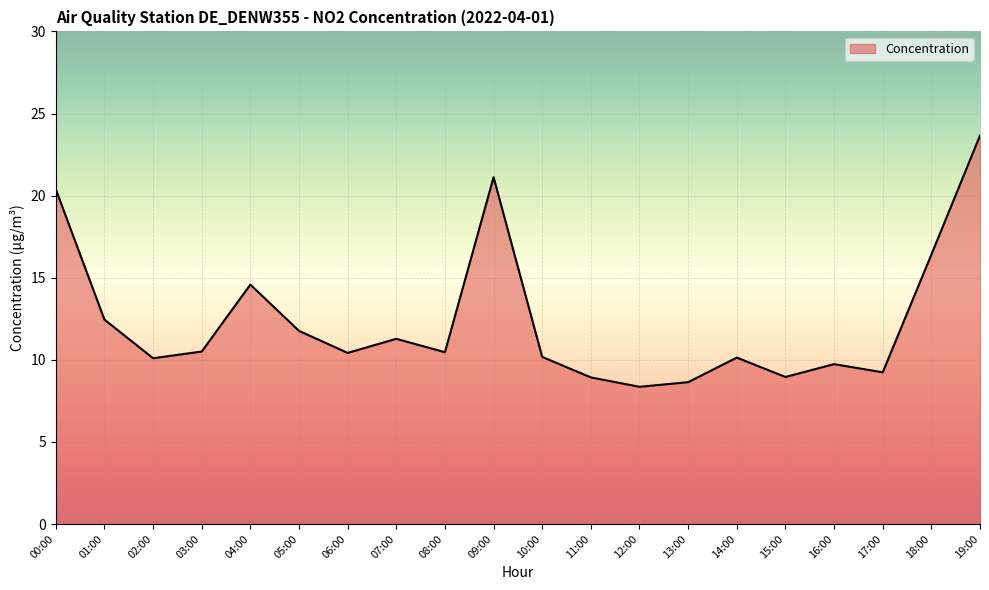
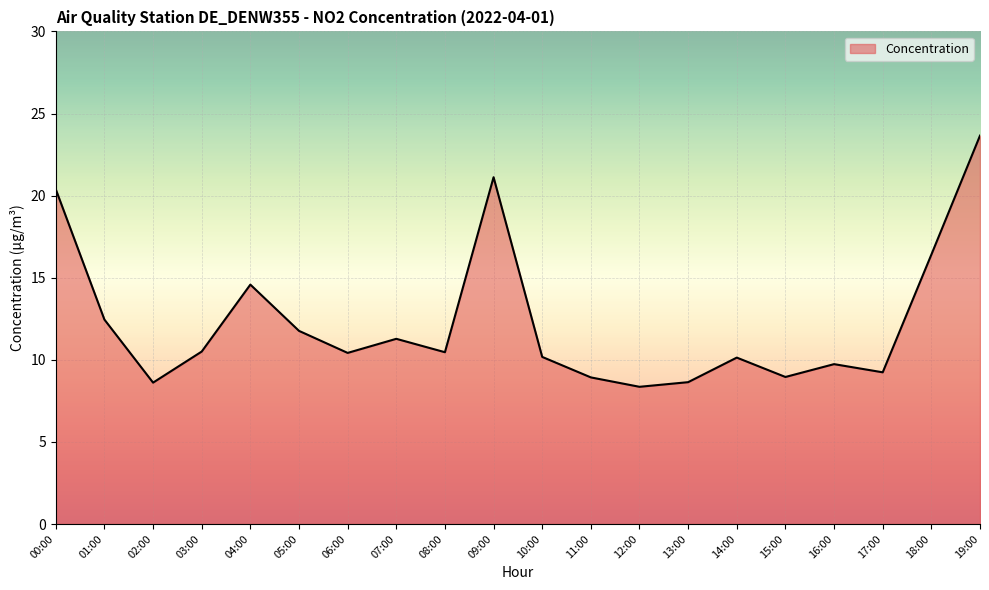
  {
    "00:00": 20.4,
    "01:00": 12.5,
-   "02:00": 10.1,
+   "02:00": 8.6,
    "03:00": 10.5,
    "04:00": 14.6,
    "05:00": 11.8,
    "06:00": 10.4,
    "07:00": 11.3,
    "08:00": 10.5,
    "09:00": 21.1,
    "10:00": 10.2,
    "11:00": 8.9,
    "12:00": 8.4,
    "13:00": 8.6,
    "14:00": 10.1,
    "15:00": 9.0,
    "16:00": 9.7,
    "17:00": 9.2,
    "18:00": 16.4,
    "19:00": 23.7
  }
